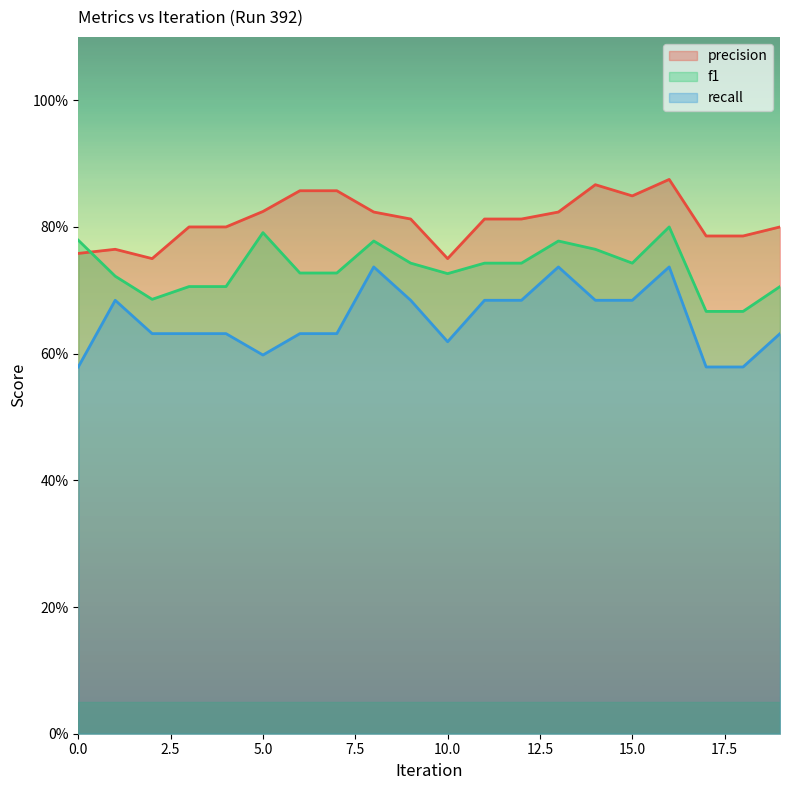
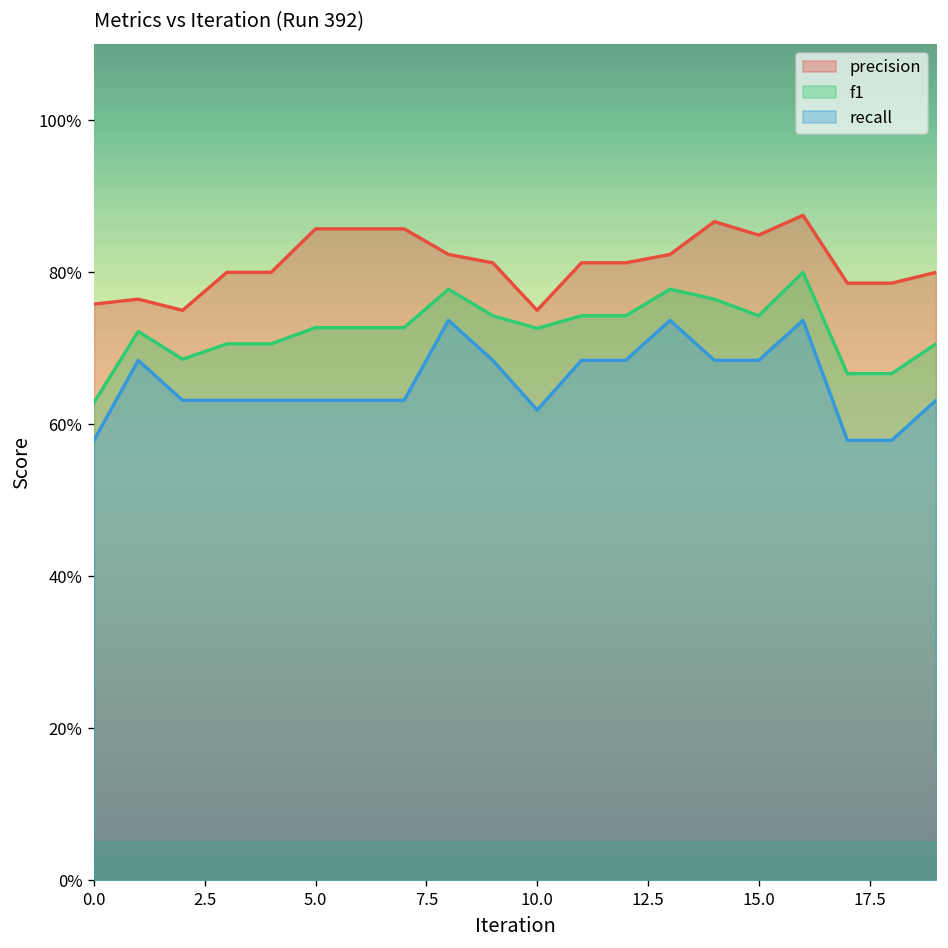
  {
    "precision": {
      "0.0": "76%",
-     "5.0": "82%",
+     "5.0": "86%",
      "10.0": "75%",
      "15.0": "85%"
    },
    "f1": {
-     "0.0": "78%",
-     "5.0": "79%",
+     "0.0": "63%",
+     "5.0": "73%",
      "10.0": "73%",
      "15.0": "74%"
    },
    "recall": {
      "0.0": "58%",
-     "5.0": "60%",
+     "5.0": "63%",
      "10.0": "62%",
      "15.0": "68%"
    }
  }
